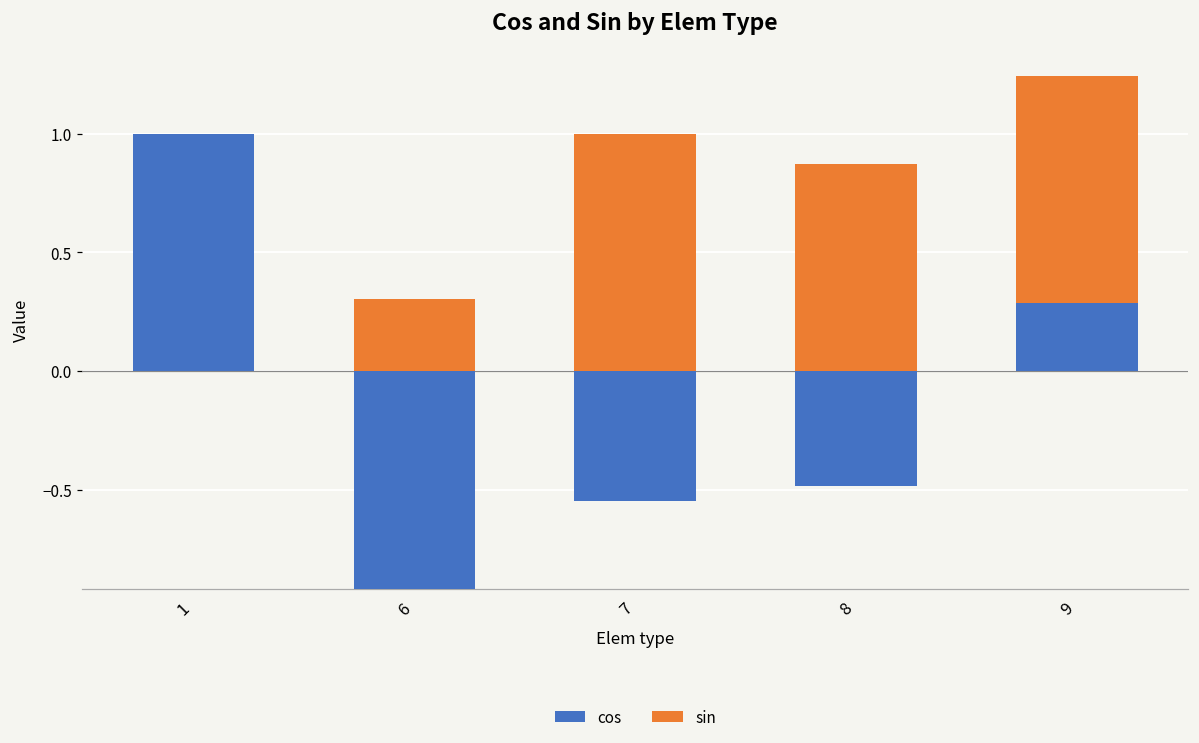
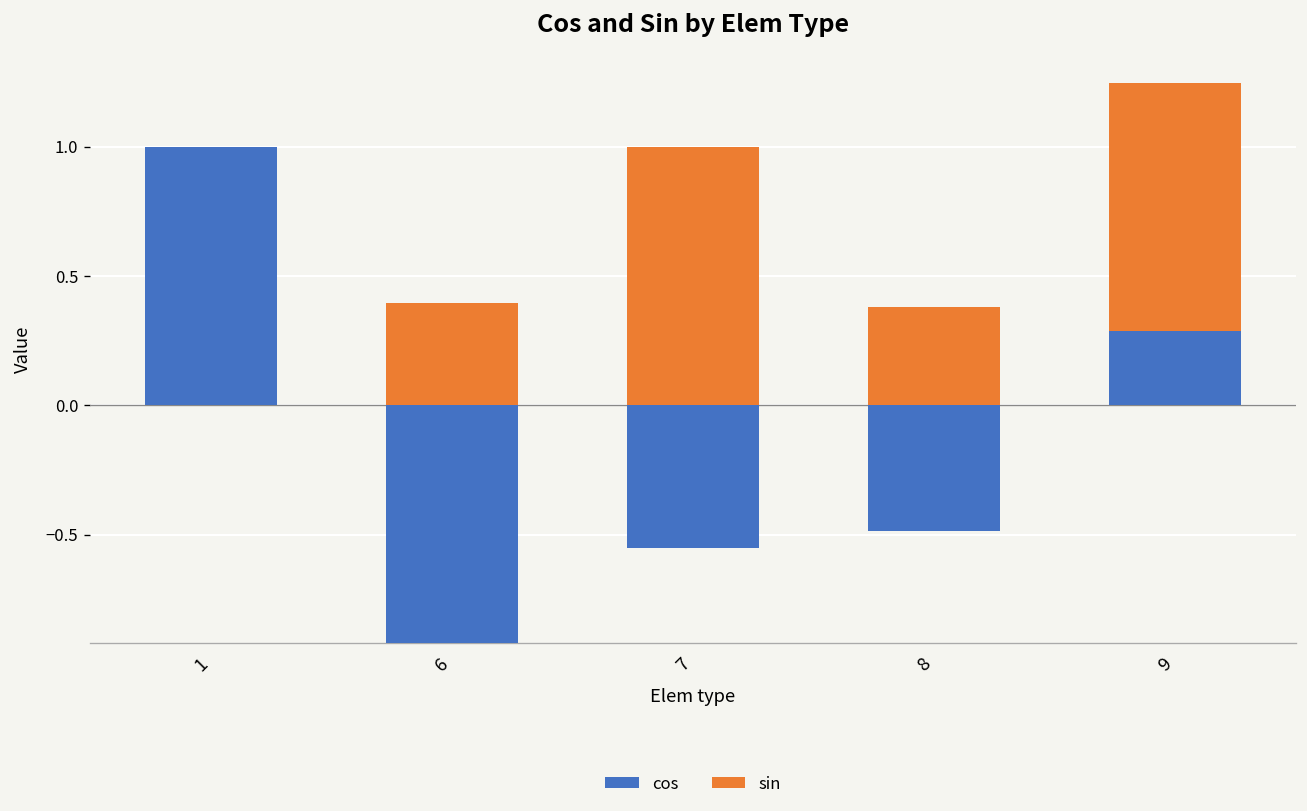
  {
    "sin": {
      "1": 0.00,
-     "6": 0.30,
+     "6": 0.40,
      "7": 1.00,
-     "8": 0.87,
+     "8": 0.38,
      "9": 0.96
    }
  }
